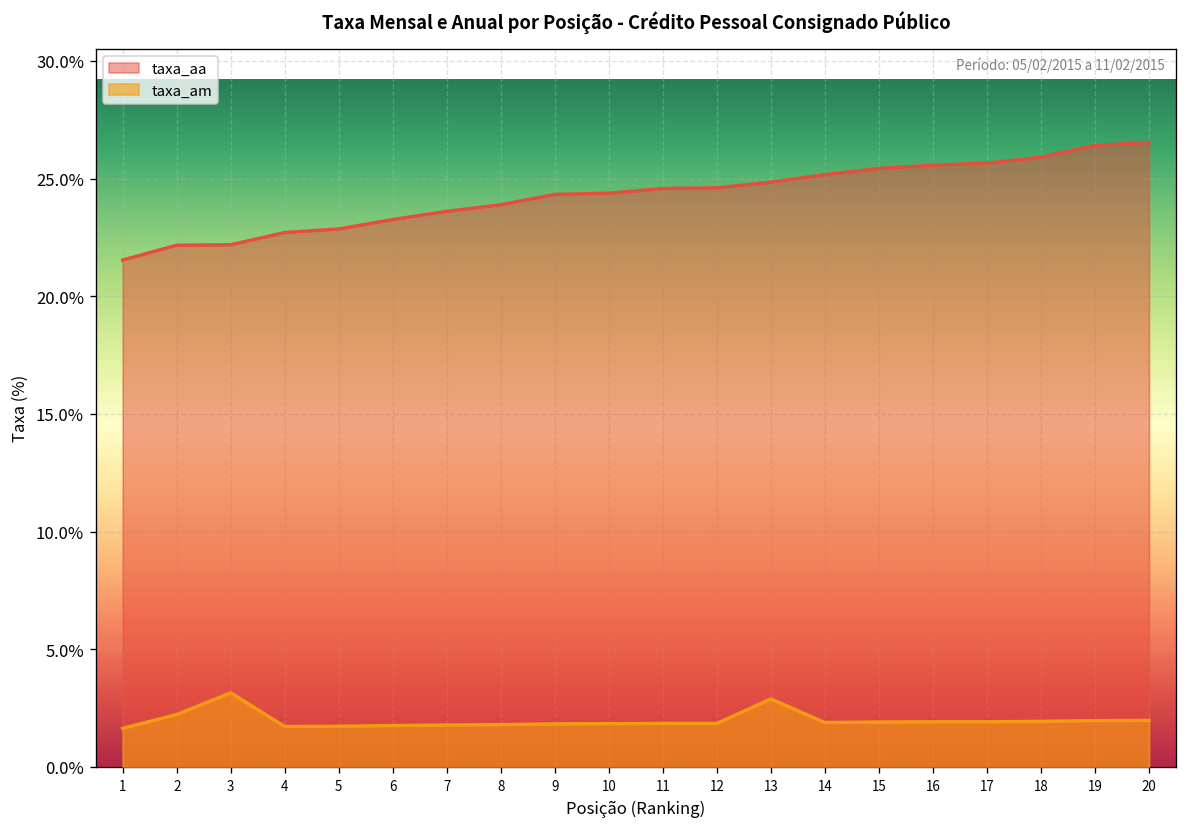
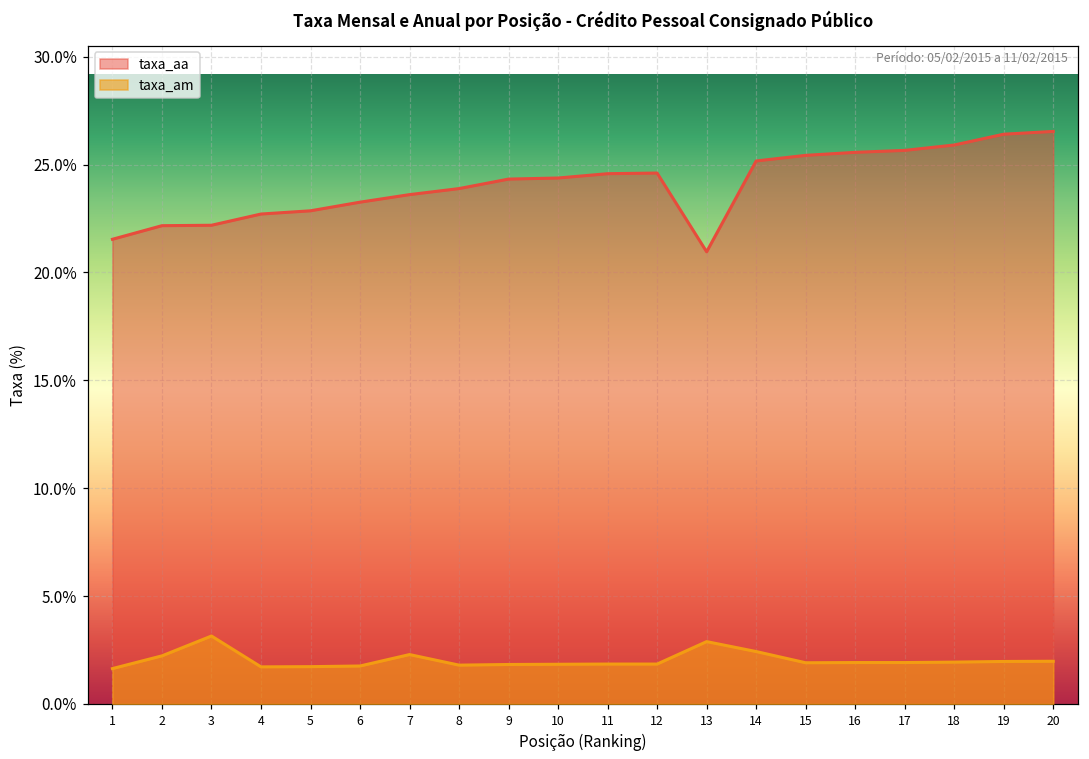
  {
    "taxa_aa": {
      "1": "21.5%",
      "2": "22.2%",
      "3": "22.2%",
      "4": "22.7%",
      "5": "22.9%",
      "6": "23.3%",
      "7": "23.6%",
      "8": "23.9%",
      "9": "24.3%",
      "10": "24.4%",
      "11": "24.6%",
      "12": "24.6%",
-     "13": "24.9%",
+     "13": "21.0%",
      "14": "25.2%",
      "15": "25.4%",
      "16": "25.6%",
      "17": "25.7%",
      "18": "25.9%",
      "19": "26.4%",
      "20": "26.5%"
    },
    "taxa_am": {
      "1": "1.6%",
      "2": "2.2%",
      "3": "3.2%",
      "4": "1.7%",
      "5": "1.7%",
      "6": "1.8%",
-     "7": "1.8%",
+     "7": "2.3%",
      "8": "1.8%",
      "9": "1.8%",
      "10": "1.8%",
      "11": "1.9%",
      "12": "1.9%",
      "13": "2.9%",
-     "14": "1.9%",
+     "14": "2.4%",
      "15": "1.9%",
      "16": "1.9%",
      "17": "1.9%",
      "18": "1.9%",
      "19": "2.0%",
      "20": "2.0%"
    }
  }
